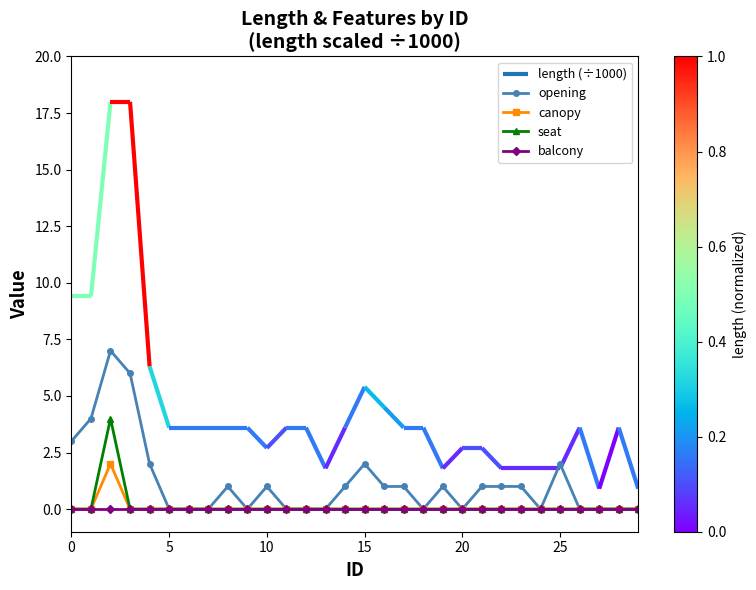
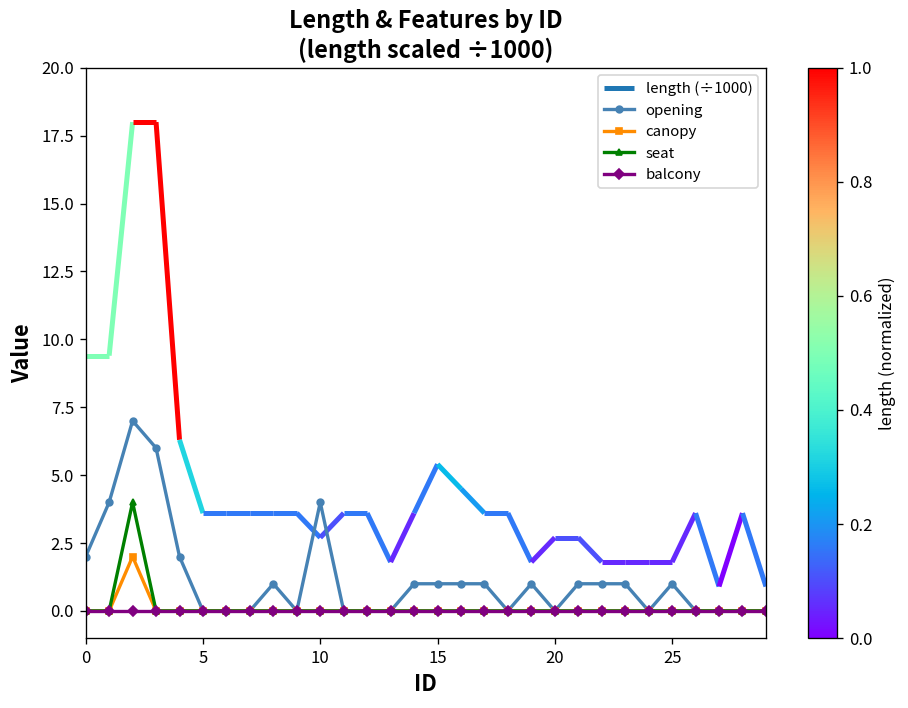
  {
    "opening": {
-     "0": 3,
-     "10": 1,
-     "15": 2,
-     "25": 2
+     "0": 2,
+     "10": 4,
+     "15": 1,
+     "25": 1
    }
  }
